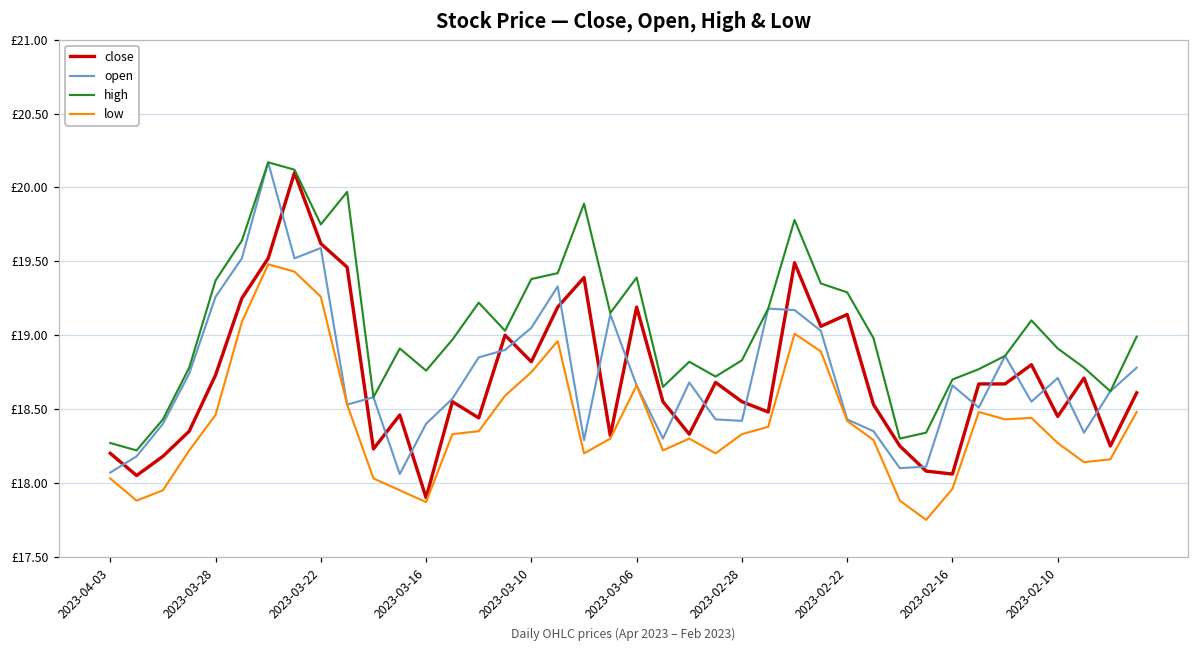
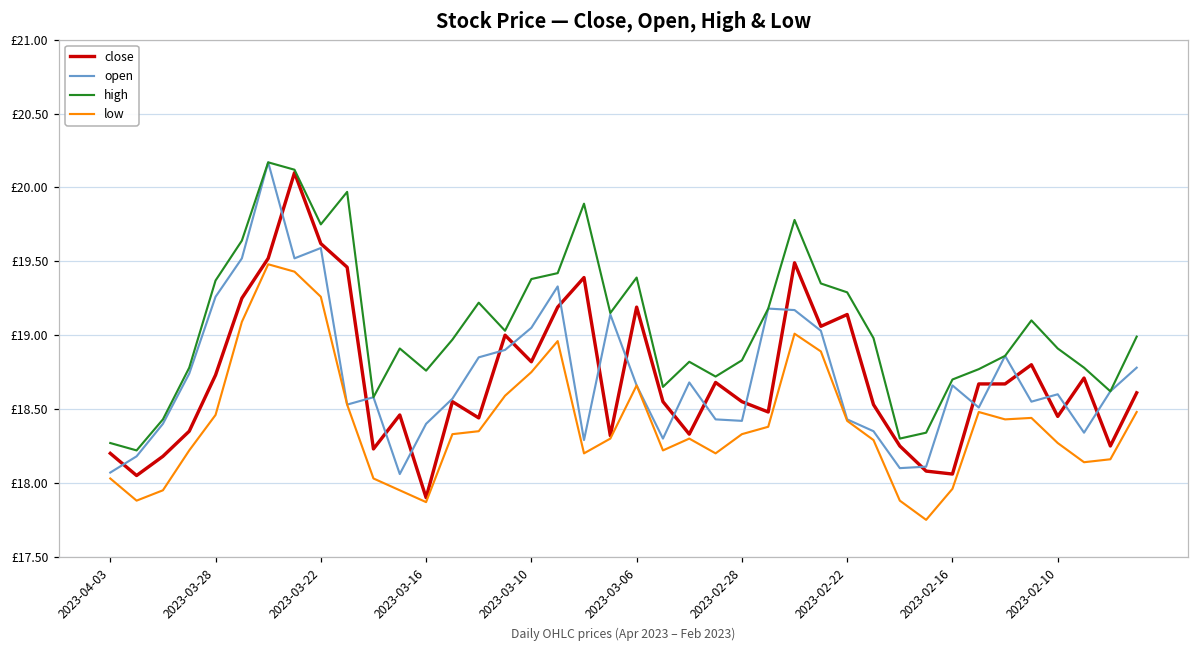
  {
    "close": {
      "2023-04-03": "£18.20",
      "2023-03-28": "£18.73",
      "2023-03-22": "£19.62",
      "2023-03-16": "£17.90",
      "2023-03-10": "£18.82",
      "2023-03-06": "£19.19",
      "2023-02-28": "£18.55",
      "2023-02-22": "£19.14",
      "2023-02-16": "£18.06",
      "2023-02-10": "£18.45"
    },
    "open": {
      "2023-04-03": "£18.07",
      "2023-03-28": "£19.26",
      "2023-03-22": "£19.59",
      "2023-03-16": "£18.40",
      "2023-03-10": "£19.05",
      "2023-02-28": "£18.42",
      "2023-02-16": "£18.66",
-     "2023-02-10": "£18.71"
+     "2023-02-10": "£18.60"
    },
    "high": {
      "2023-04-03": "£18.27",
      "2023-03-28": "£19.37",
      "2023-03-22": "£19.75",
      "2023-03-16": "£18.76",
      "2023-03-10": "£19.38",
      "2023-03-06": "£19.39",
      "2023-02-28": "£18.83",
      "2023-02-22": "£19.29",
      "2023-02-16": "£18.70",
      "2023-02-10": "£18.91"
    },
    "low": {
      "2023-04-03": "£18.03",
      "2023-03-28": "£18.46",
      "2023-03-22": "£19.26",
      "2023-03-16": "£17.87",
      "2023-03-10": "£18.75",
      "2023-02-28": "£18.33",
      "2023-02-16": "£17.96",
      "2023-02-10": "£18.27"
    }
  }
